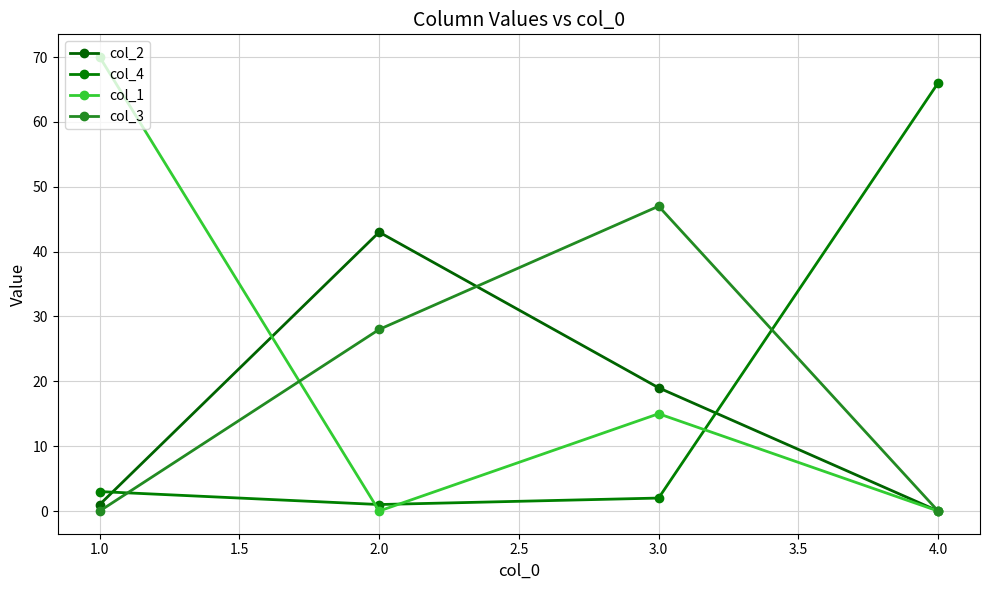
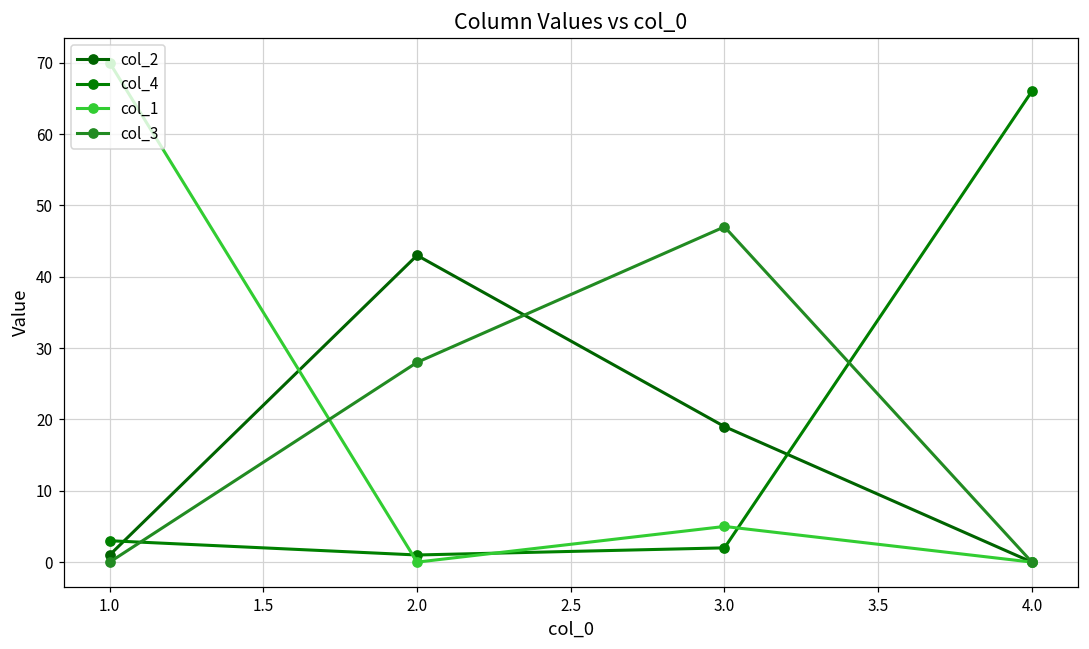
  {
    "col_1": {
      "2.0": 0,
-     "3.0": 15
+     "3.0": 5
    }
  }
